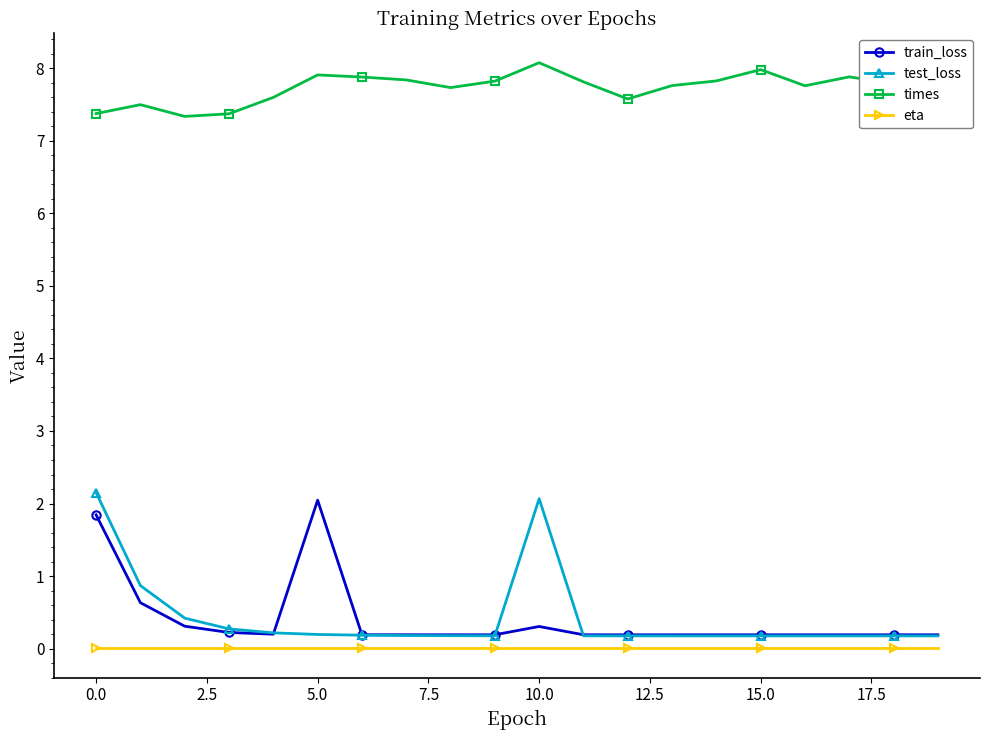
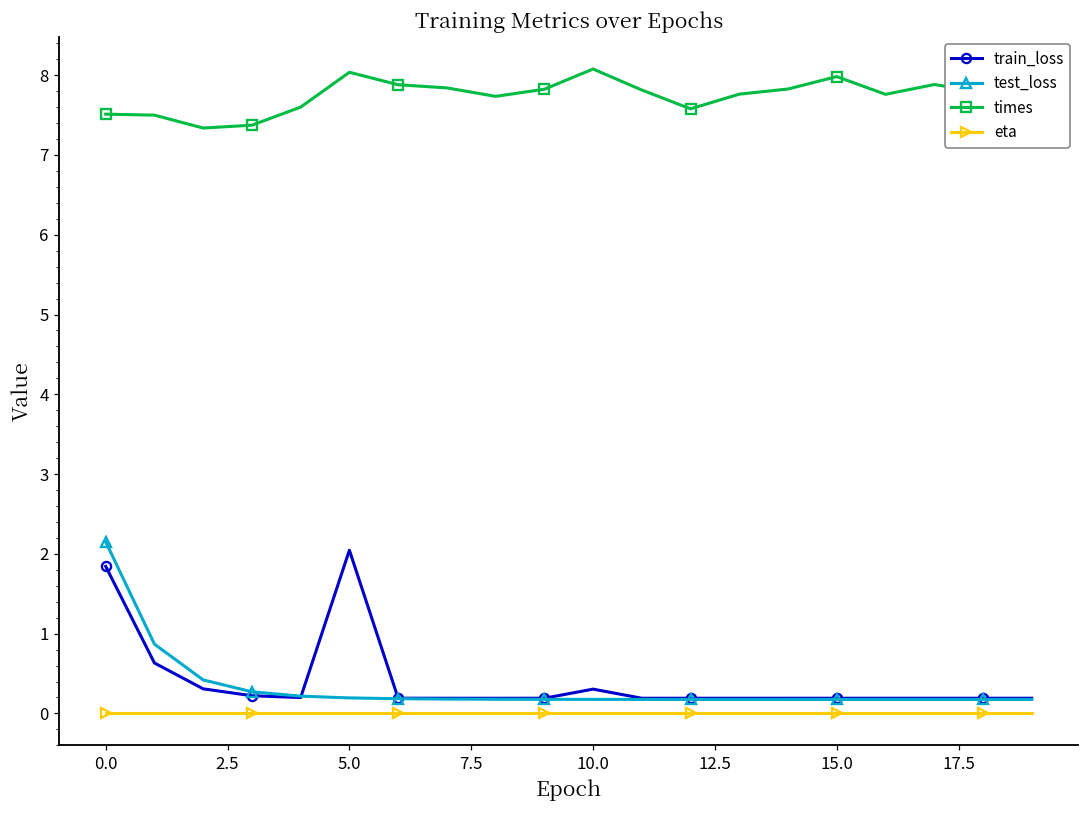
  {
    "train_loss": {
      "0.0": 1.8,
      "5.0": 2.0,
      "10.0": 0.3
    },
    "test_loss": {
      "0.0": 2.2,
      "5.0": 0.2,
-     "10.0": 2.1
+     "10.0": 0.2
    },
    "times": {
-     "0.0": 7.4,
-     "5.0": 7.9,
+     "0.0": 7.5,
+     "5.0": 8.0,
      "10.0": 8.1,
      "15.0": 8.0
    },
    "eta": {
      "0.0": 0.0,
      "5.0": 0.0,
      "10.0": 0.0,
      "15.0": 0.0
    }
  }
